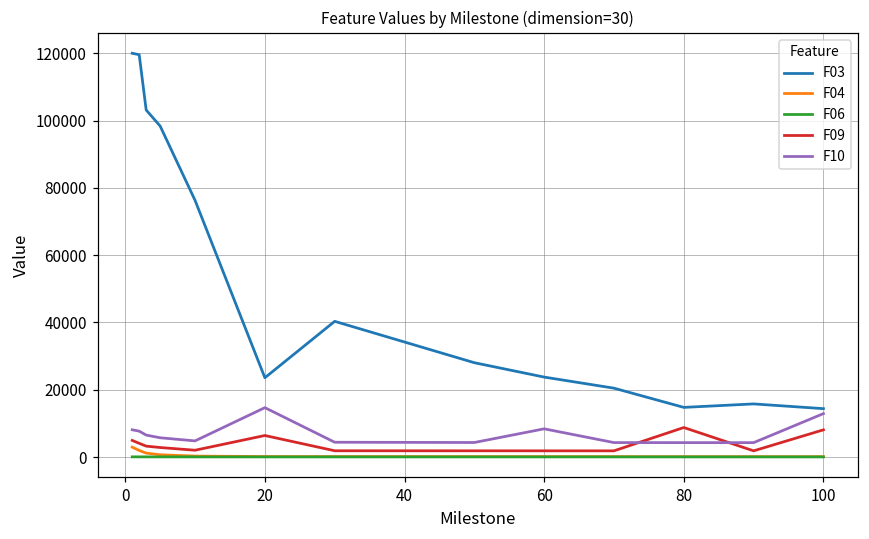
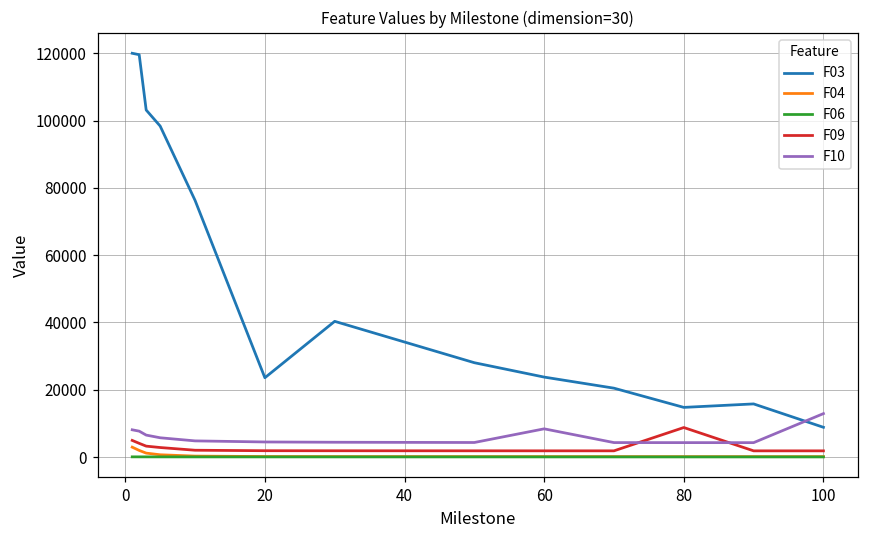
  {
    "F03": {
      "20": 24000,
      "60": 24000,
      "80": 15000,
-     "100": 14000
+     "100": 9000
    },
    "F09": {
-     "20": 6000,
+     "20": 2000,
      "60": 2000,
      "80": 9000,
-     "100": 8000
+     "100": 2000
    },
    "F10": {
-     "20": 15000,
+     "20": 4000,
      "60": 8000,
      "80": 4000,
      "100": 13000
    }
  }
